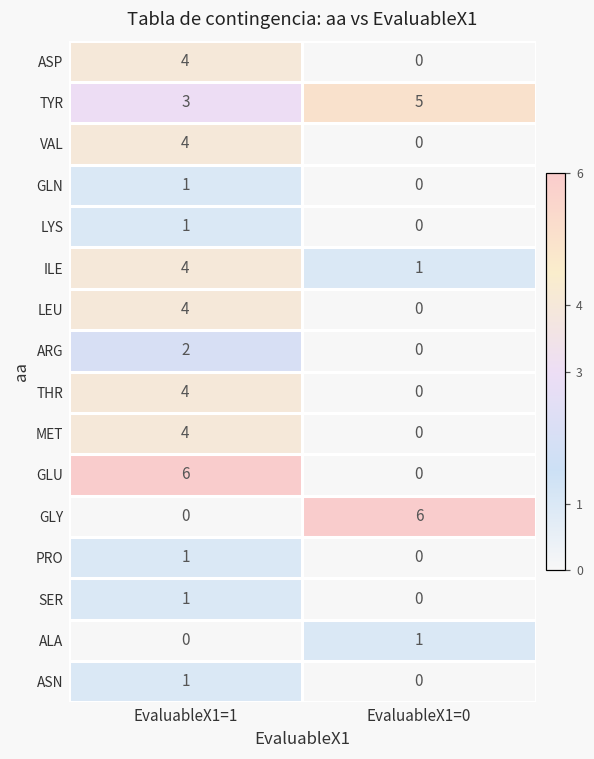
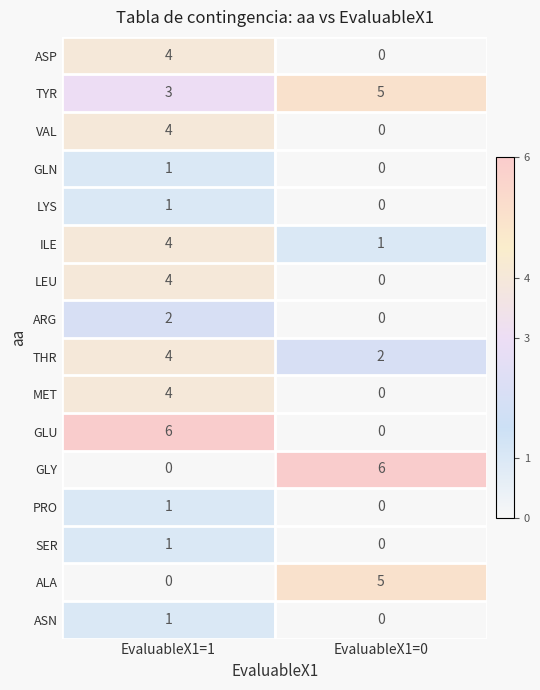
  {
    "ASP": {
      "EvaluableX1=1": 4,
      "EvaluableX1=0": 0
    },
    "TYR": {
      "EvaluableX1=1": 3,
      "EvaluableX1=0": 5
    },
    "VAL": {
      "EvaluableX1=1": 4,
      "EvaluableX1=0": 0
    },
    "GLN": {
      "EvaluableX1=1": 1,
      "EvaluableX1=0": 0
    },
    "LYS": {
      "EvaluableX1=1": 1,
      "EvaluableX1=0": 0
    },
    "ILE": {
      "EvaluableX1=1": 4,
      "EvaluableX1=0": 1
    },
    "LEU": {
      "EvaluableX1=1": 4,
      "EvaluableX1=0": 0
    },
    "ARG": {
      "EvaluableX1=1": 2,
      "EvaluableX1=0": 0
    },
    "THR": {
      "EvaluableX1=1": 4,
-     "EvaluableX1=0": 0
+     "EvaluableX1=0": 2
    },
    "MET": {
      "EvaluableX1=1": 4,
      "EvaluableX1=0": 0
    },
    "GLU": {
      "EvaluableX1=1": 6,
      "EvaluableX1=0": 0
    },
    "GLY": {
      "EvaluableX1=1": 0,
      "EvaluableX1=0": 6
    },
    "PRO": {
      "EvaluableX1=1": 1,
      "EvaluableX1=0": 0
    },
    "SER": {
      "EvaluableX1=1": 1,
      "EvaluableX1=0": 0
    },
    "ALA": {
      "EvaluableX1=1": 0,
-     "EvaluableX1=0": 1
+     "EvaluableX1=0": 5
    },
    "ASN": {
      "EvaluableX1=1": 1,
      "EvaluableX1=0": 0
    }
  }
